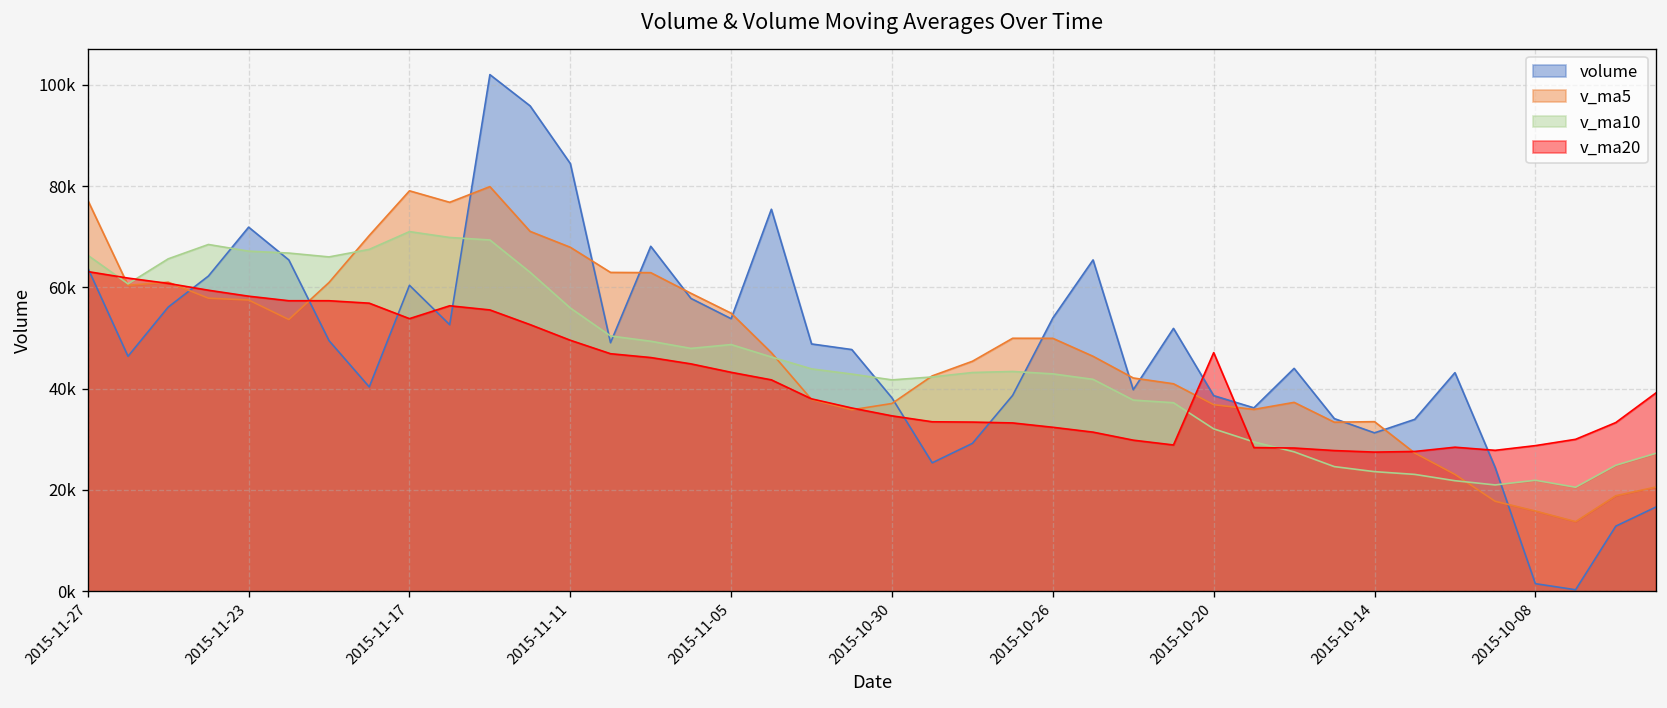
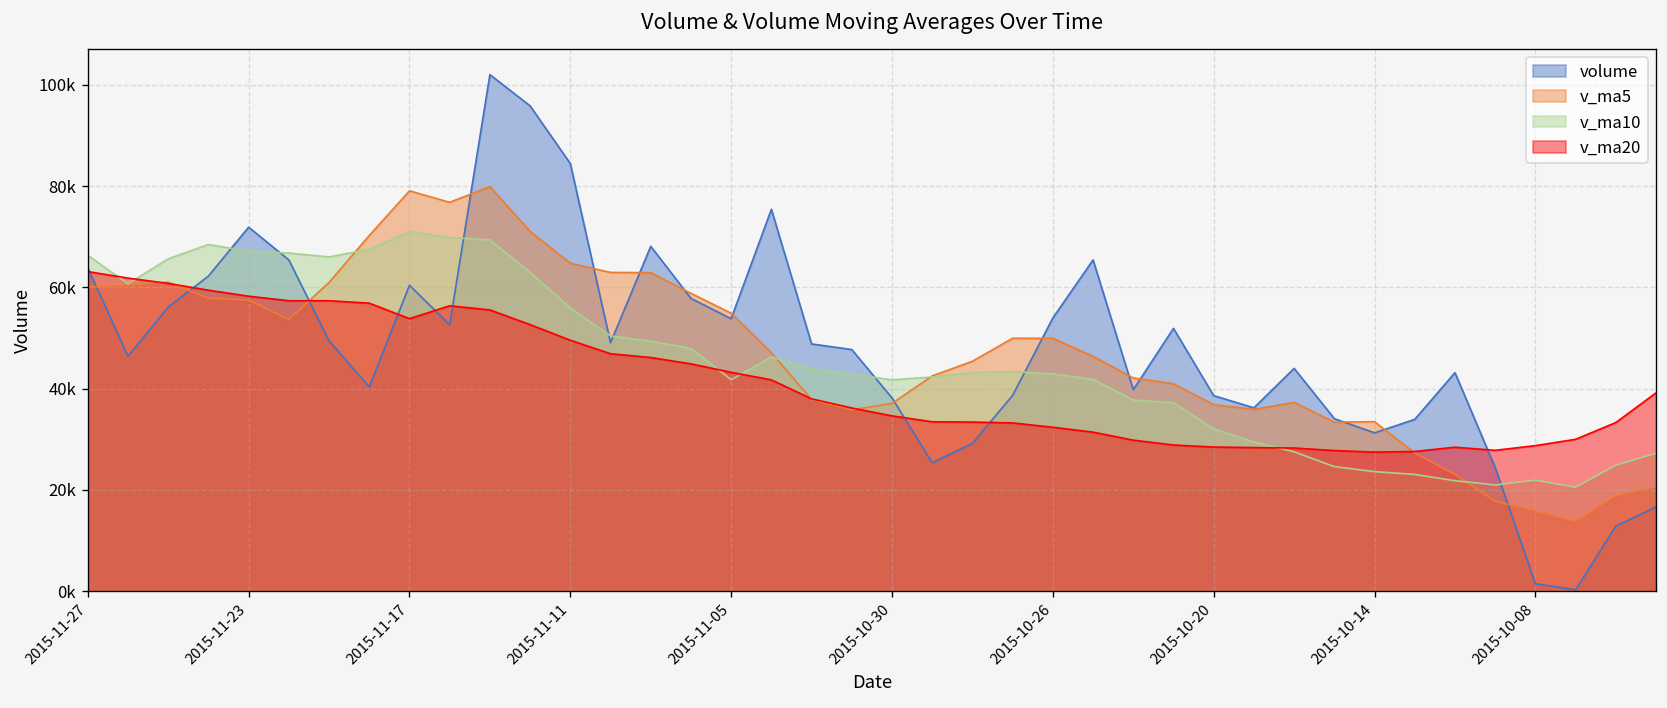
  {
    "volume": {
      "2015-11-27": 64000,
      "2015-11-23": 72000,
      "2015-11-17": 60000,
      "2015-11-11": 84000,
      "2015-11-05": 54000,
      "2015-10-30": 38000,
      "2015-10-26": 54000,
      "2015-10-20": 39000,
      "2015-10-14": 31000,
      "2015-10-08": 2000
    },
    "v_ma5": {
-     "2015-11-27": 77000,
+     "2015-11-27": 60000,
      "2015-11-23": 58000,
      "2015-11-17": 79000,
-     "2015-11-11": 68000,
+     "2015-11-11": 65000,
      "2015-11-05": 55000,
      "2015-10-30": 37000,
      "2015-10-26": 50000,
      "2015-10-20": 37000,
      "2015-10-14": 33000,
      "2015-10-08": 16000
    },
    "v_ma10": {
      "2015-11-27": 66000,
      "2015-11-23": 67000,
      "2015-11-17": 71000,
      "2015-11-11": 56000,
-     "2015-11-05": 49000,
+     "2015-11-05": 42000,
      "2015-10-30": 42000,
      "2015-10-26": 43000,
      "2015-10-20": 32000,
      "2015-10-14": 24000,
      "2015-10-08": 22000
    },
    "v_ma20": {
      "2015-11-27": 63000,
      "2015-11-23": 58000,
      "2015-11-17": 54000,
      "2015-11-11": 50000,
      "2015-11-05": 43000,
      "2015-10-30": 35000,
      "2015-10-26": 32000,
-     "2015-10-20": 47000,
+     "2015-10-20": 28000,
      "2015-10-14": 27000,
      "2015-10-08": 29000
    }
  }
